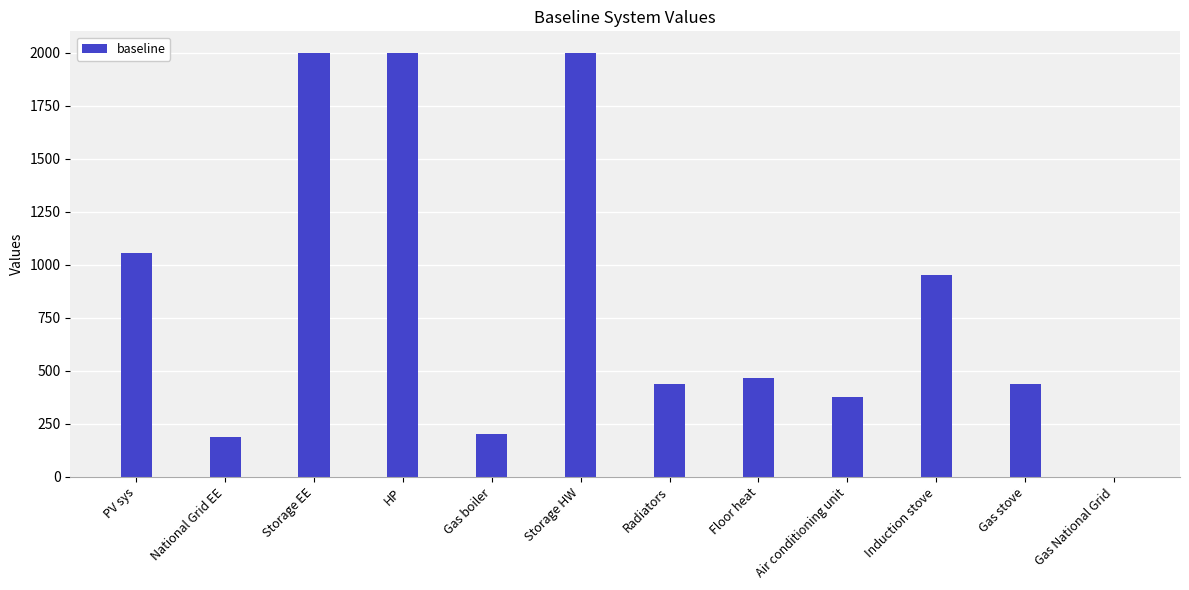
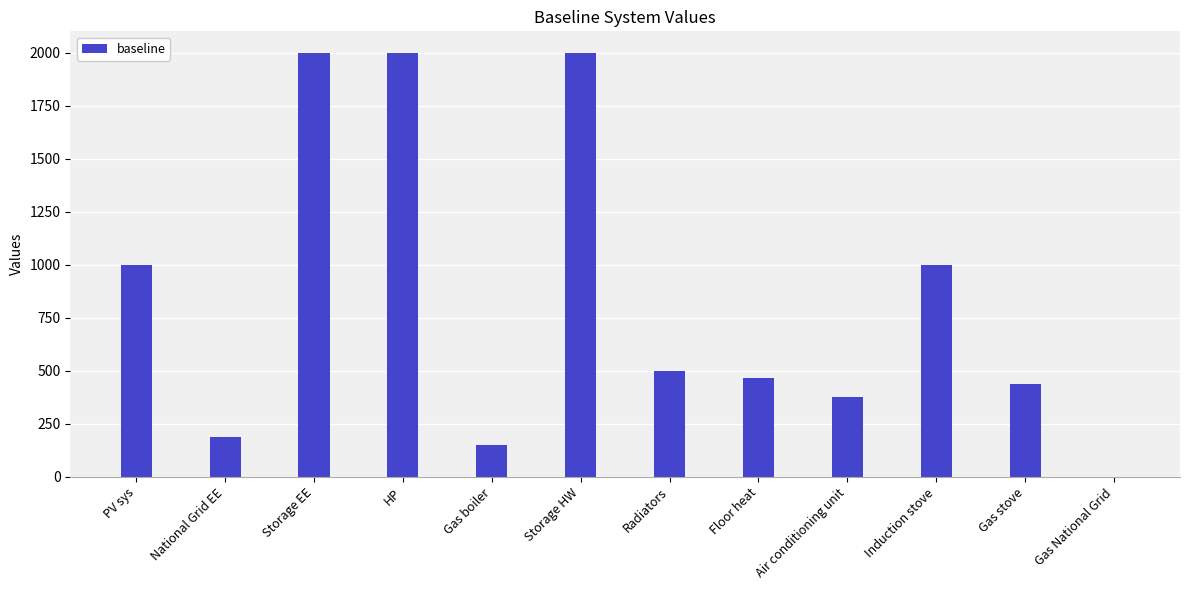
  {
-   "PV sys": 1060,
+   "PV sys": 1000,
    "National Grid EE": 190,
    "Storage EE": 2000,
    "HP": 2000,
-   "Gas boiler": 200,
+   "Gas boiler": 150,
    "Storage HW": 2000,
-   "Radiators": 440,
+   "Radiators": 500,
    "Floor heat": 470,
    "Air conditioning unit": 380,
-   "Induction stove": 950,
+   "Induction stove": 1000,
    "Gas stove": 440,
    "Gas National Grid": 0
  }
